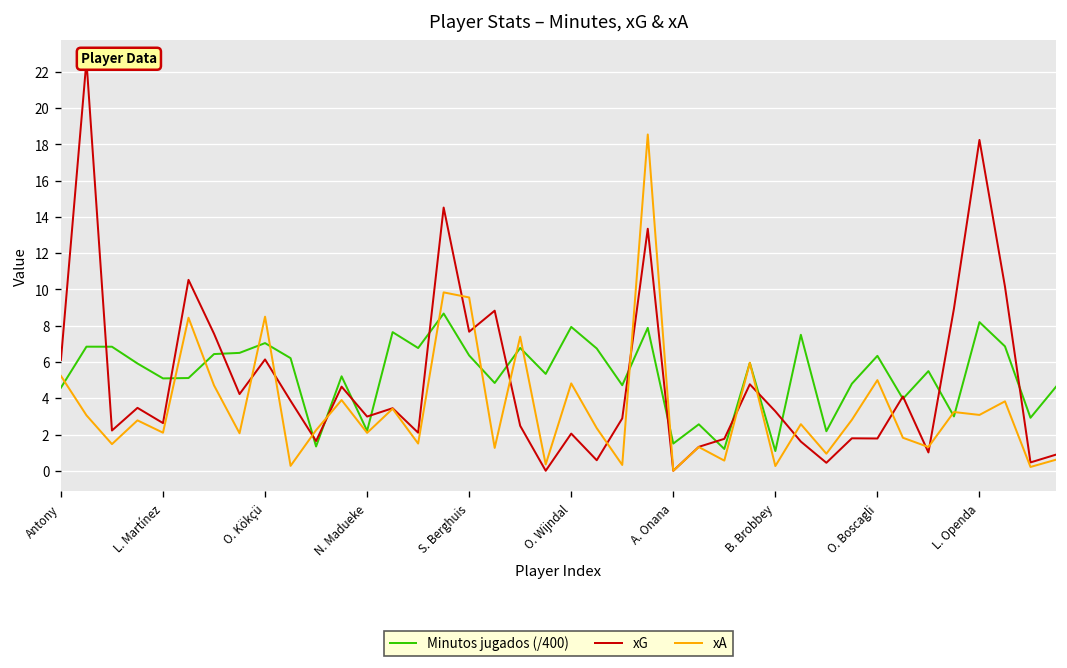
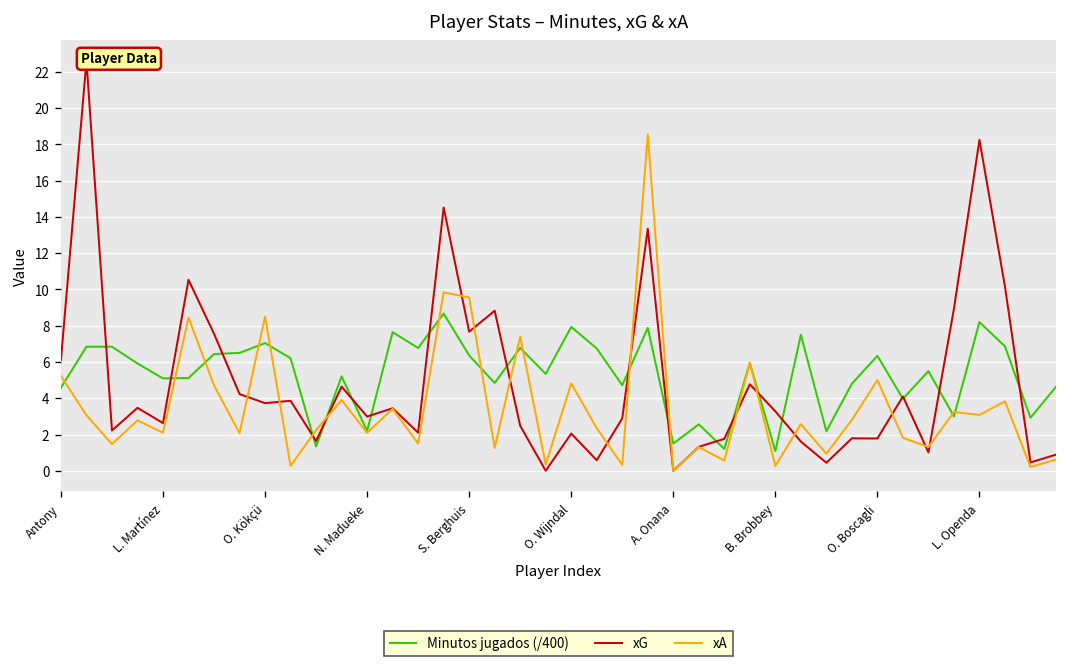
  {
    "Minutos jugados (/400)": {
      "Antony": 4.6,
      "L. Martínez": 5.1,
      "O. Kökçü": 7.0,
      "S. Berghuis": 6.4,
      "O. Wijndal": 7.9,
      "A. Onana": 1.5,
      "B. Brobbey": 1.1,
      "O. Boscagli": 6.3,
      "L. Openda": 8.2
    },
    "xG": {
      "Antony": 6.1,
      "L. Martínez": 2.6,
-     "O. Kökçü": 6.1,
+     "O. Kökçü": 3.7,
      "N. Madueke": 3.0,
      "S. Berghuis": 7.7,
      "O. Wijndal": 2.1,
      "B. Brobbey": 3.3,
      "O. Boscagli": 1.8,
      "L. Openda": 18.3
    },
    "xA": {
      "Antony": 5.2,
      "L. Martínez": 2.1,
      "O. Kökçü": 8.5,
      "S. Berghuis": 9.6,
      "O. Wijndal": 4.8,
      "B. Brobbey": 0.3,
      "O. Boscagli": 5.0,
      "L. Openda": 3.1
    }
  }
